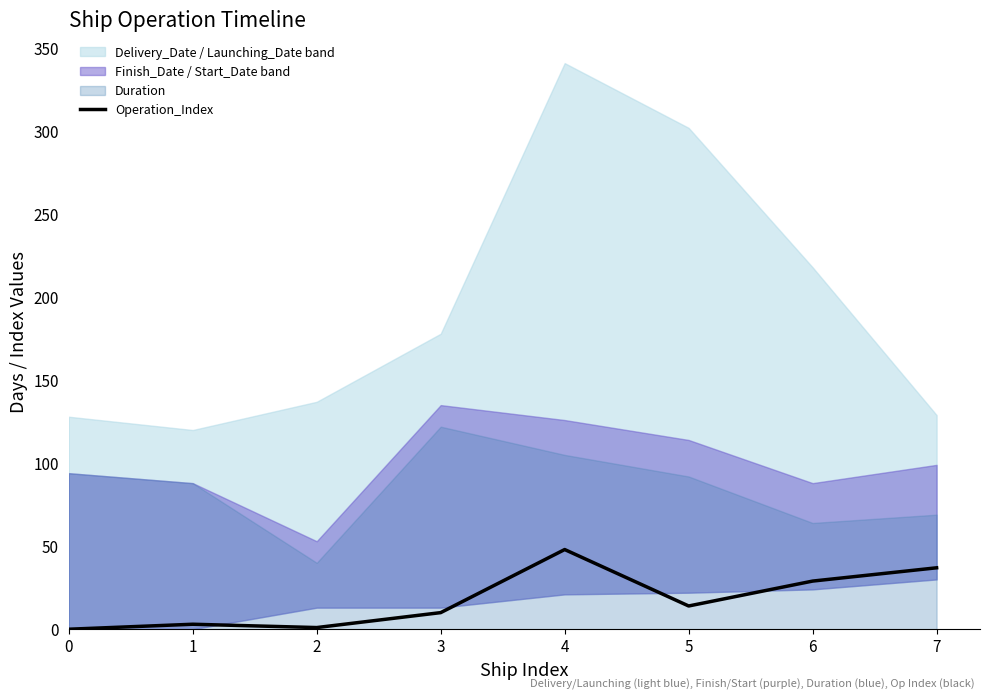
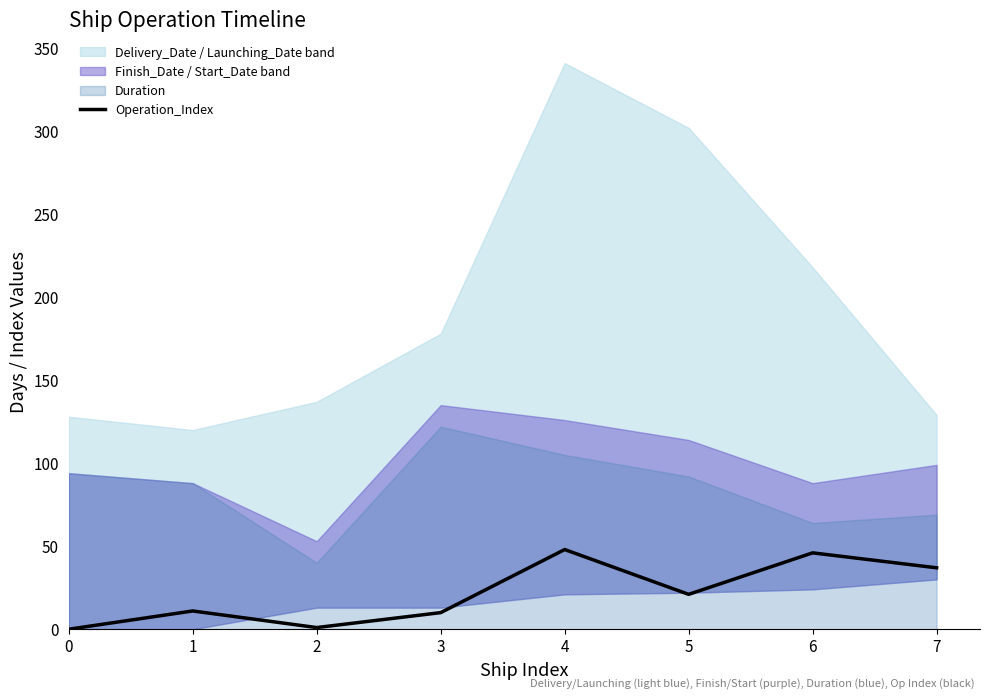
  {
    "Operation_Index": {
      "0": 0,
-     "1": 3,
+     "1": 11,
      "2": 1,
      "3": 10,
      "4": 48,
-     "5": 14,
-     "6": 29,
+     "5": 21,
+     "6": 46,
      "7": 37
    }
  }
